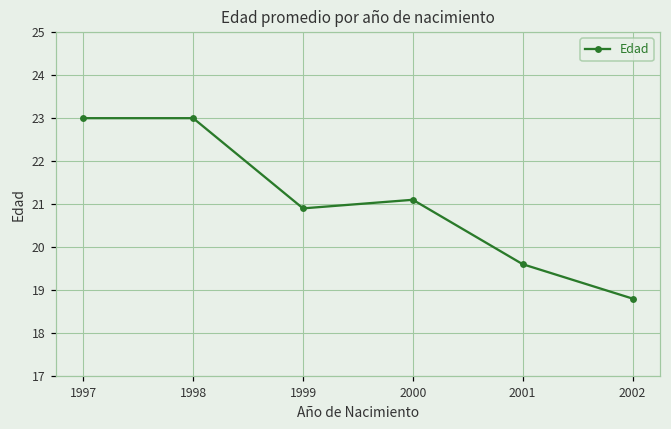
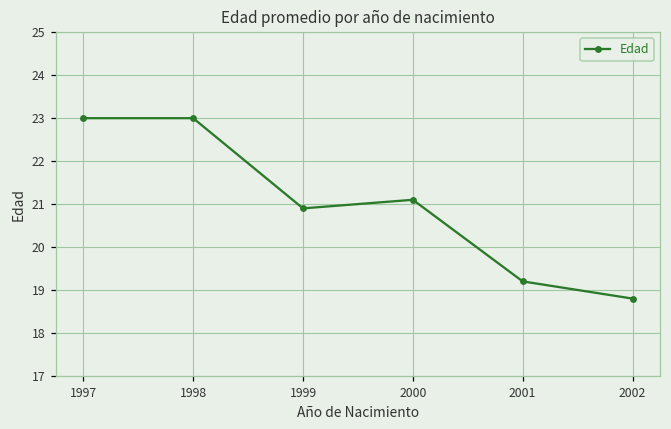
  {
    "1997": 23.0,
    "1998": 23.0,
    "1999": 20.9,
    "2000": 21.1,
-   "2001": 19.6,
+   "2001": 19.2,
    "2002": 18.8
  }
